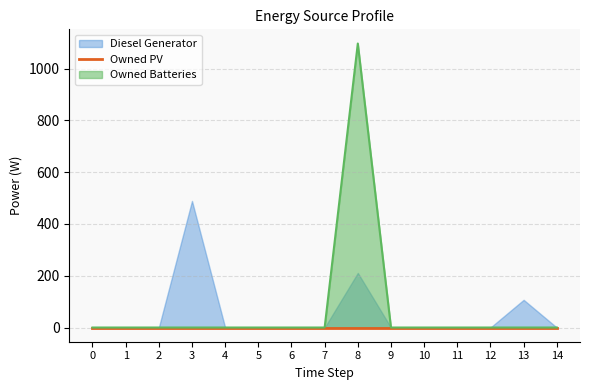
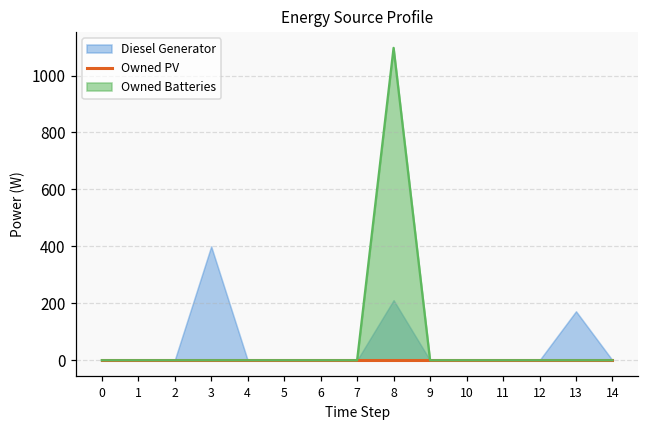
  {
    "Diesel Generator": {
-     "3": 490,
+     "3": 400,
      "8": 210,
-     "13": 110
+     "13": 170
    },
    "Owned PV": {
      "8": 0
    },
    "Owned Batteries": {
      "8": 1100
    }
  }
